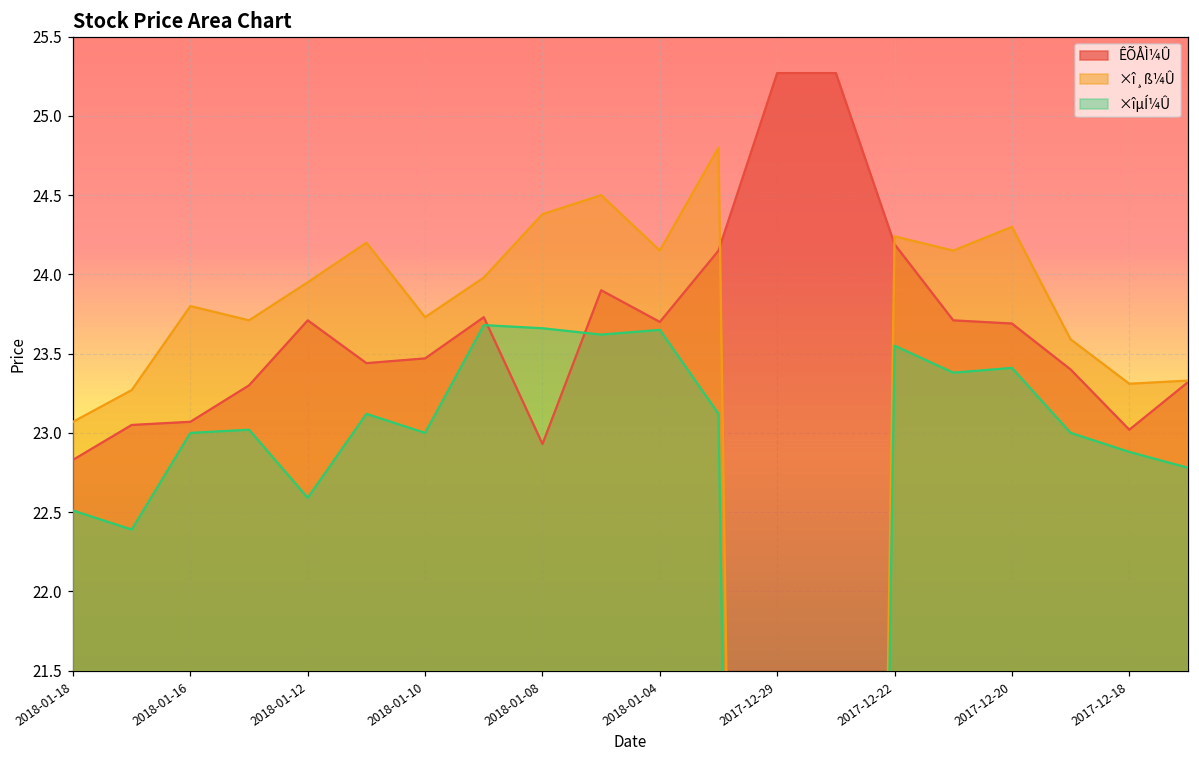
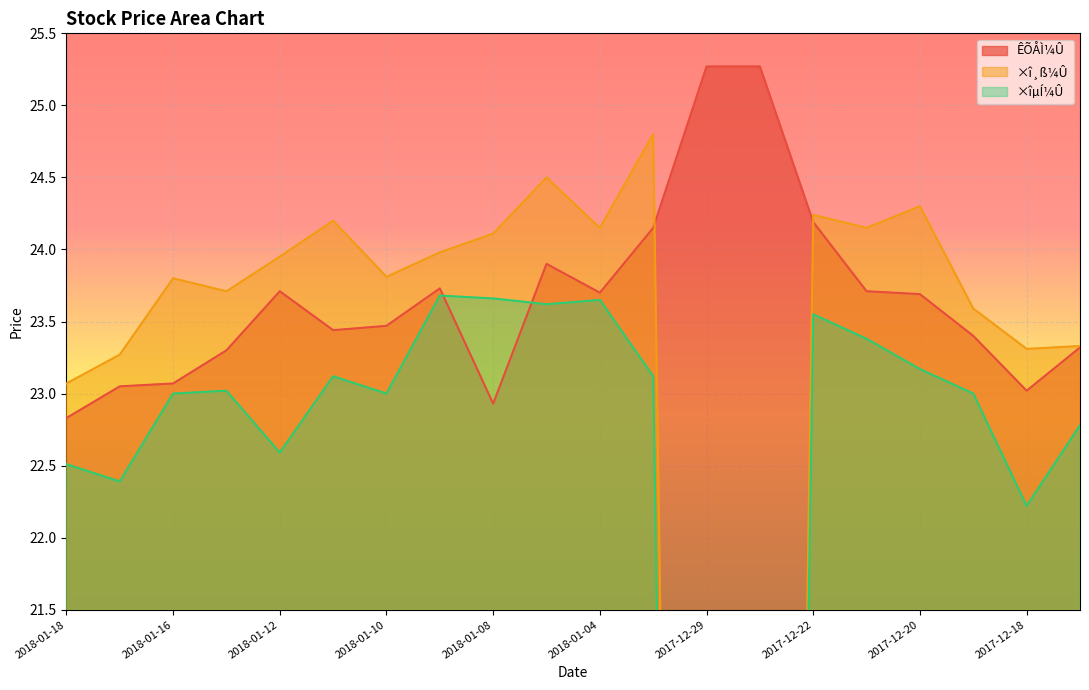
  {
    "ÊÕÅÌ¼Û": {
      "2018-01-18": 22.83,
      "2018-01-16": 23.07,
      "2018-01-12": 23.71,
      "2018-01-10": 23.47,
      "2018-01-08": 22.93,
      "2018-01-04": 23.70,
      "2017-12-29": 25.27,
      "2017-12-22": 24.19,
      "2017-12-20": 23.69,
      "2017-12-18": 23.02
    },
    "×î¸ß¼Û": {
      "2018-01-18": 23.07,
      "2018-01-16": 23.80,
      "2018-01-12": 23.95,
-     "2018-01-10": 23.73,
-     "2018-01-08": 24.38,
+     "2018-01-10": 23.81,
+     "2018-01-08": 24.11,
      "2018-01-04": 24.15,
      "2017-12-22": 24.24,
      "2017-12-20": 24.30,
      "2017-12-18": 23.31
    },
    "×îµÍ¼Û": {
      "2018-01-18": 22.51,
      "2018-01-16": 23.00,
      "2018-01-12": 22.59,
      "2018-01-10": 23.00,
      "2018-01-08": 23.66,
      "2018-01-04": 23.65,
      "2017-12-22": 23.55,
-     "2017-12-20": 23.41,
-     "2017-12-18": 22.88
+     "2017-12-20": 23.17,
+     "2017-12-18": 22.22
    }
  }
